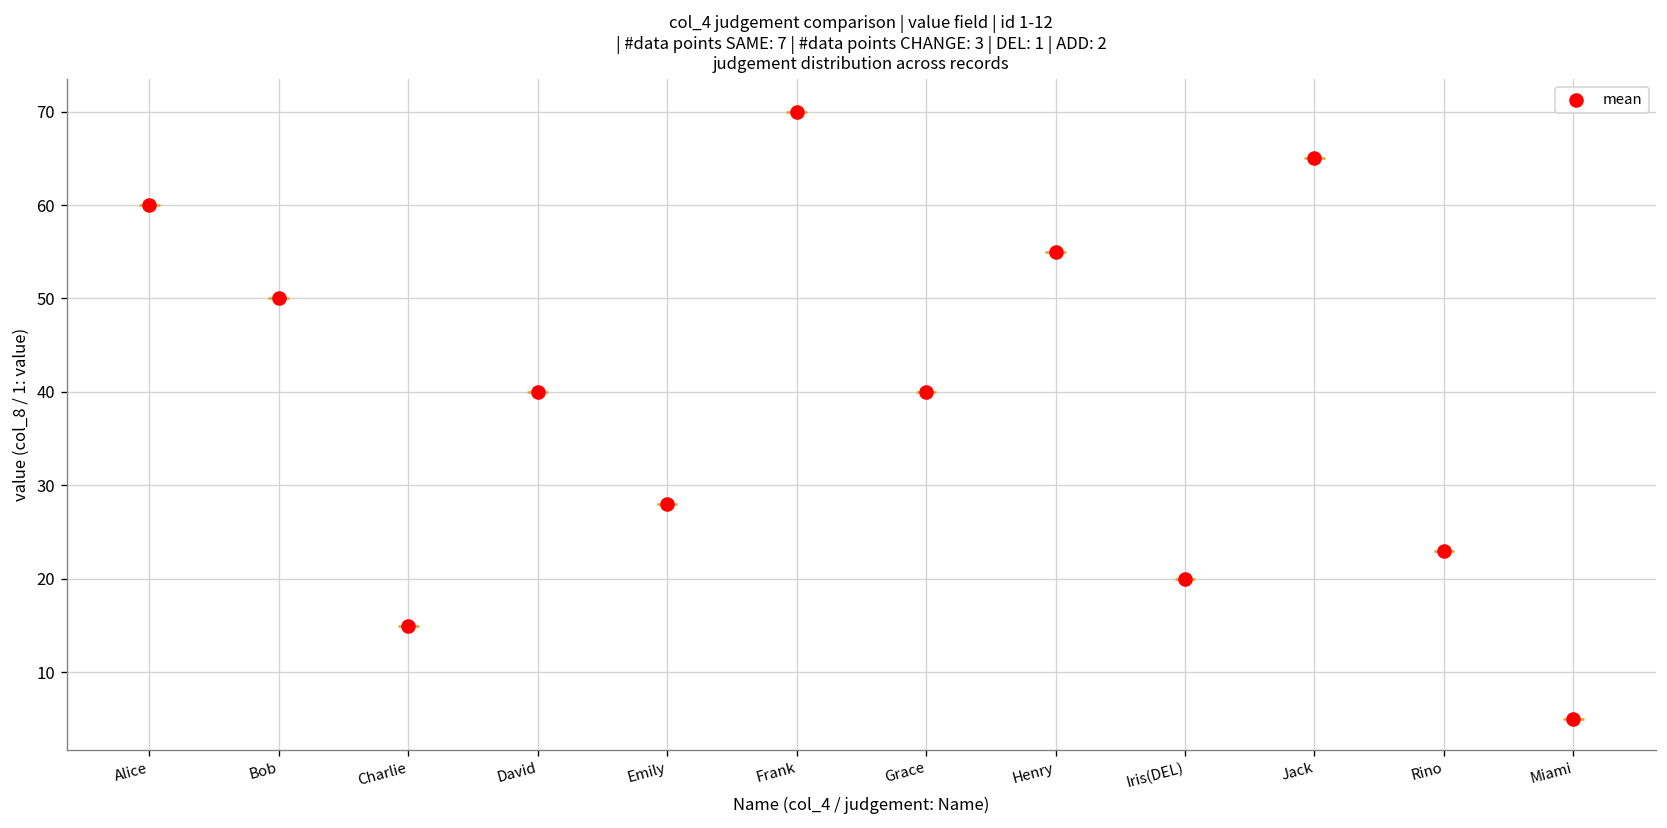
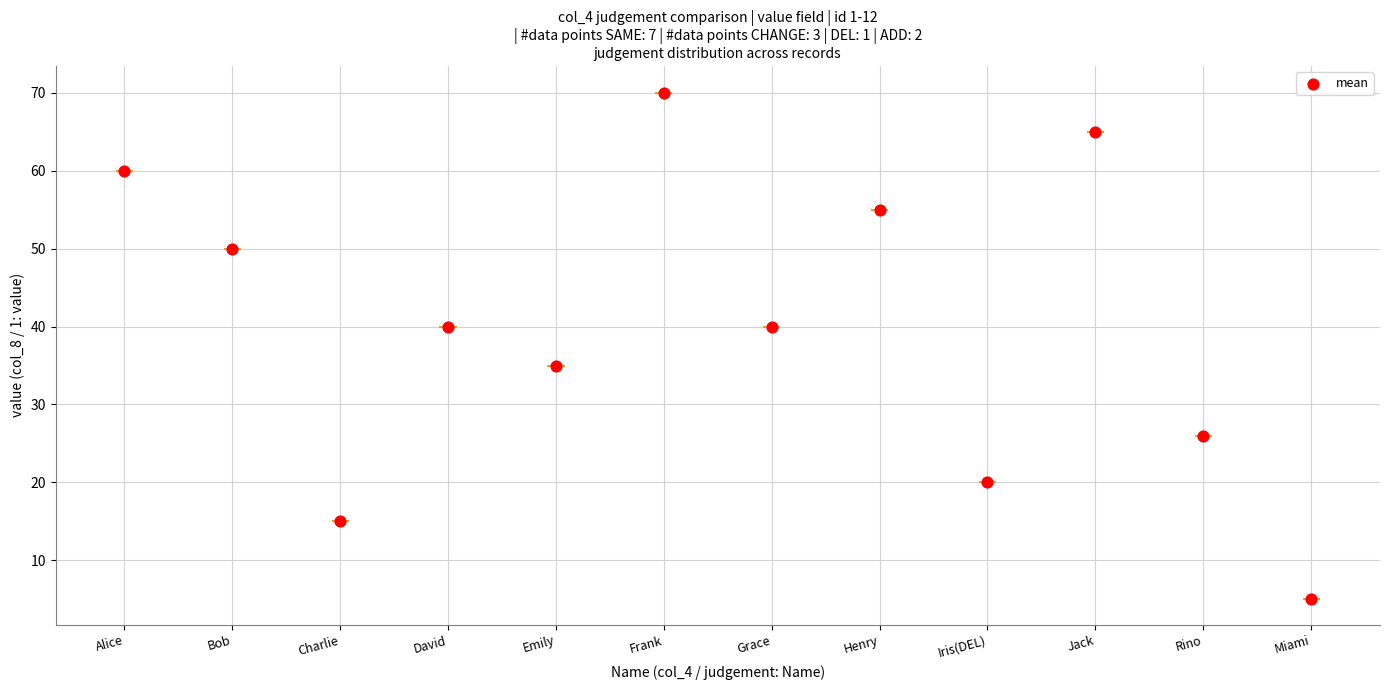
  {
-   "Emily": 28,
-   "Rino": 23
+   "Emily": 35,
+   "Rino": 26
  }
